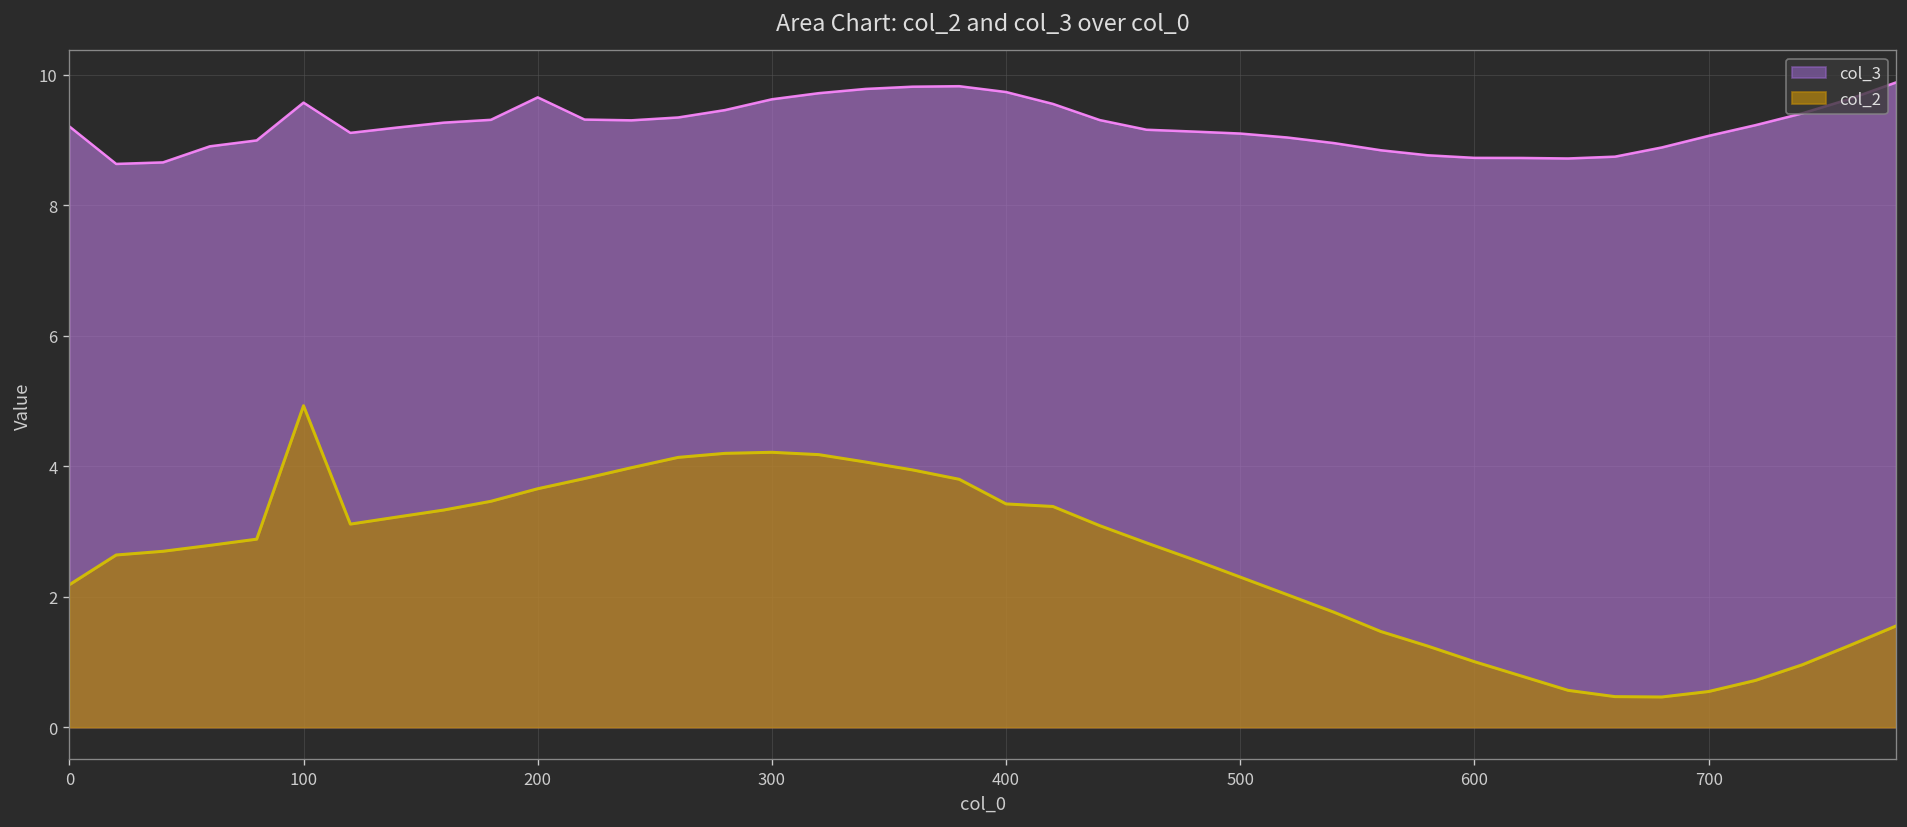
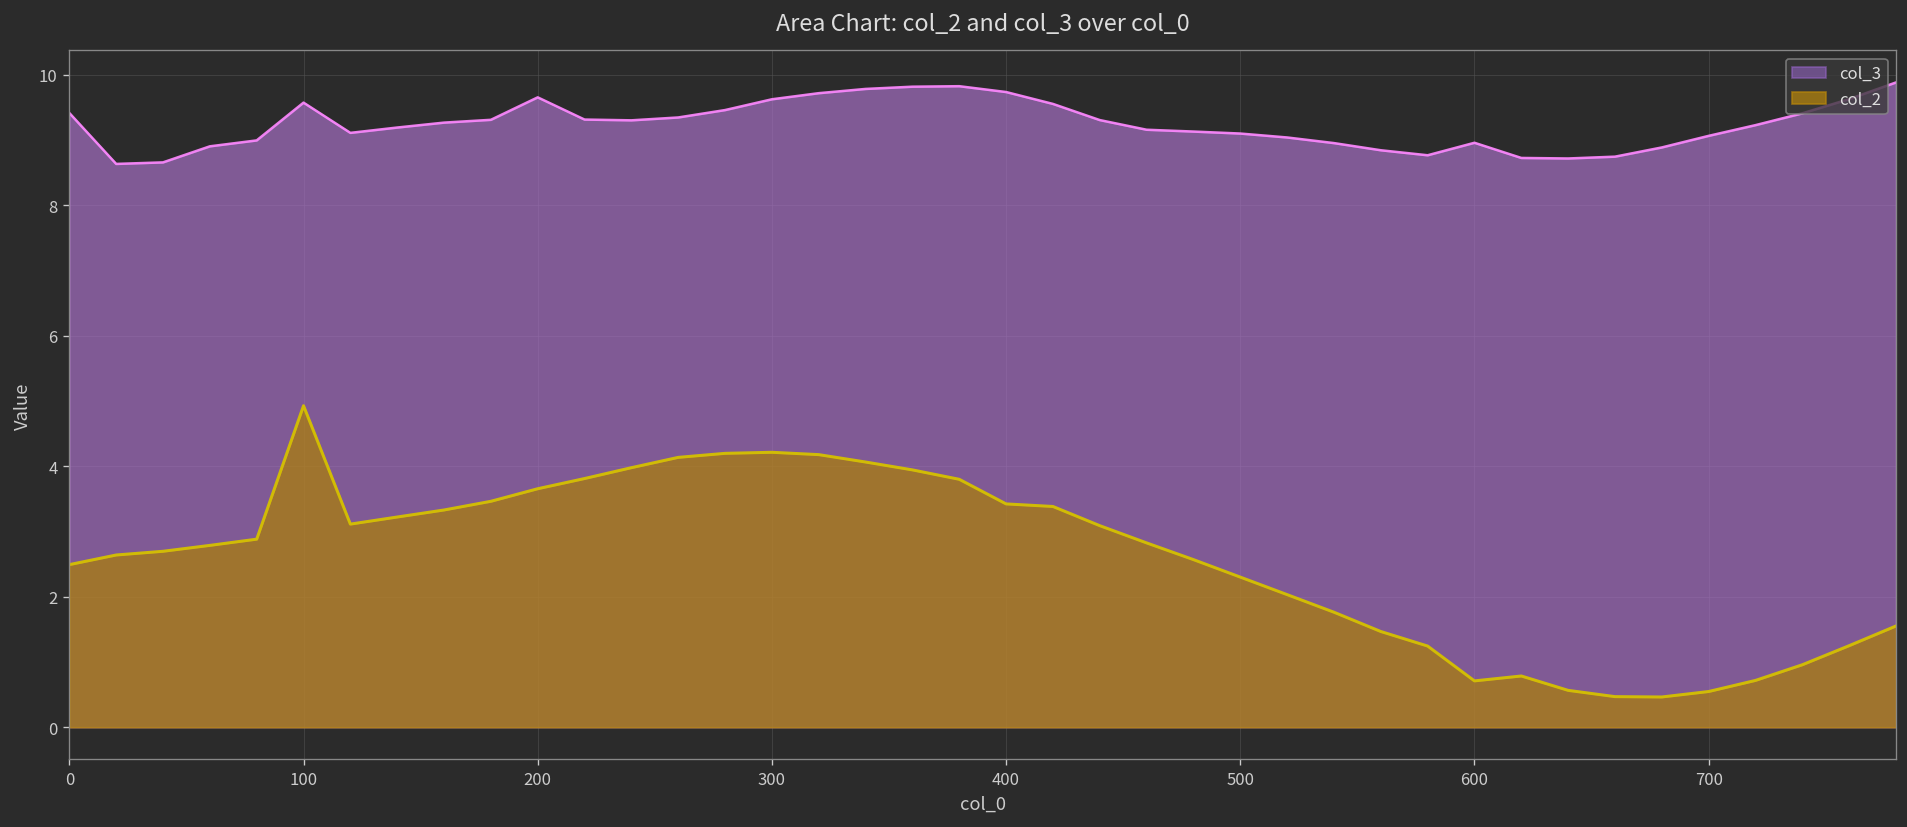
  {
    "col_3": {
-     "0": 9.2,
+     "0": 9.4,
      "100": 9.6,
      "200": 9.7,
      "300": 9.6,
      "400": 9.7,
      "500": 9.1,
-     "600": 8.7,
+     "600": 9.0,
      "700": 9.1
    },
    "col_2": {
-     "0": 2.2,
+     "0": 2.5,
      "100": 4.9,
      "200": 3.7,
      "300": 4.2,
      "400": 3.4,
      "500": 2.3,
-     "600": 1.0,
+     "600": 0.7,
      "700": 0.5
    }
  }
